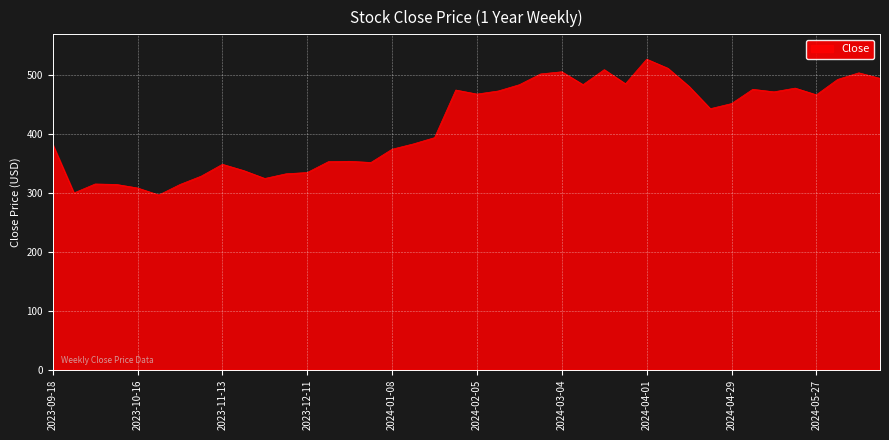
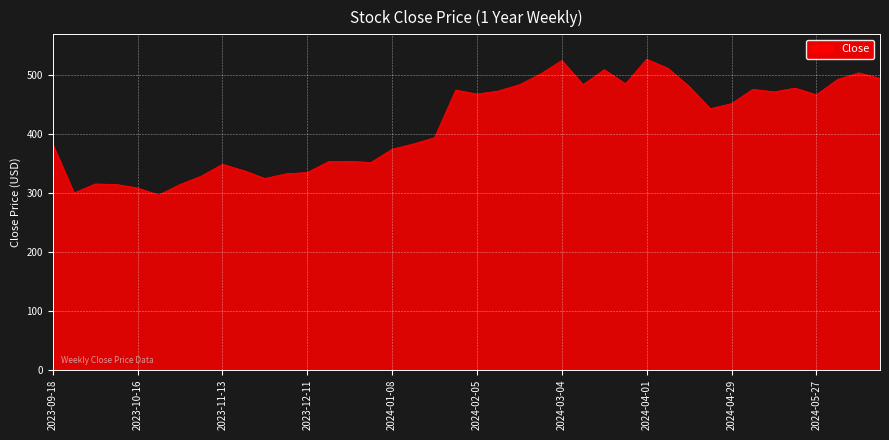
  {
    "2023-09-18": 380,
    "2023-10-16": 310,
    "2023-11-13": 350,
    "2023-12-11": 330,
    "2024-01-08": 370,
    "2024-02-05": 470,
-   "2024-03-04": 510,
+   "2024-03-04": 530,
    "2024-04-01": 530,
    "2024-04-29": 450,
    "2024-05-27": 470
  }
